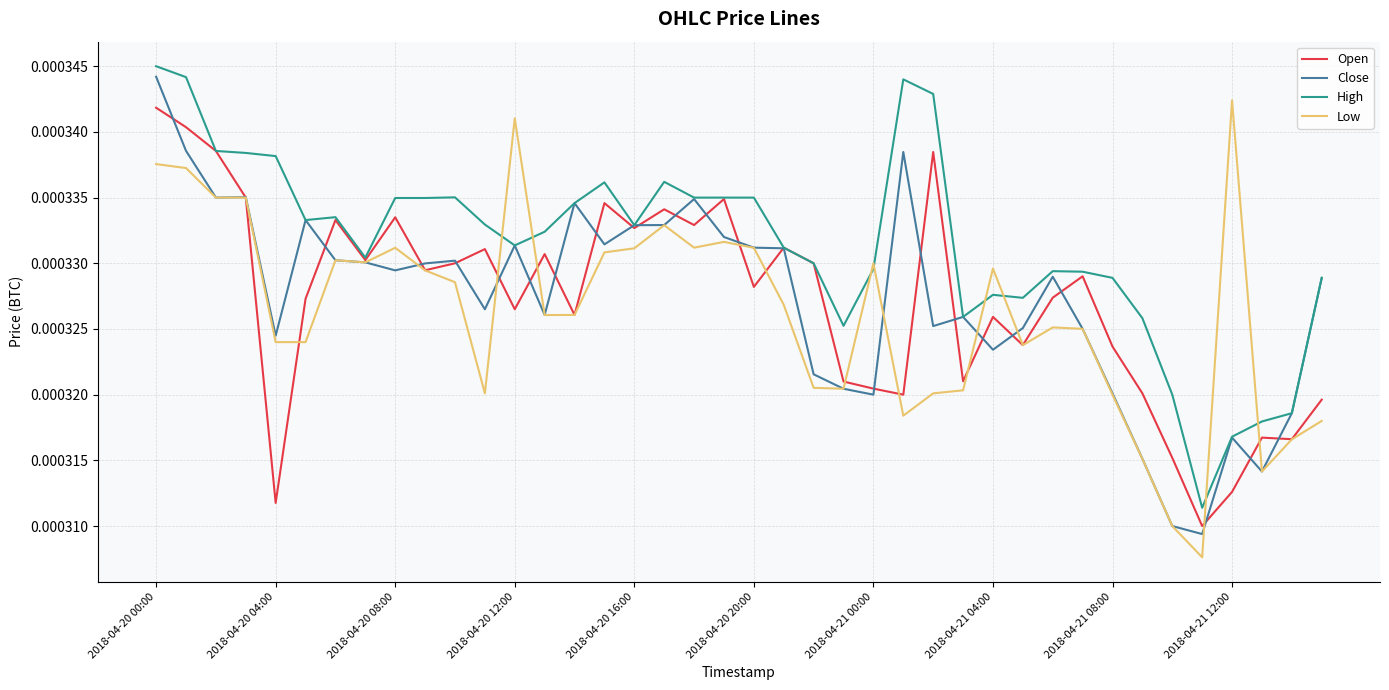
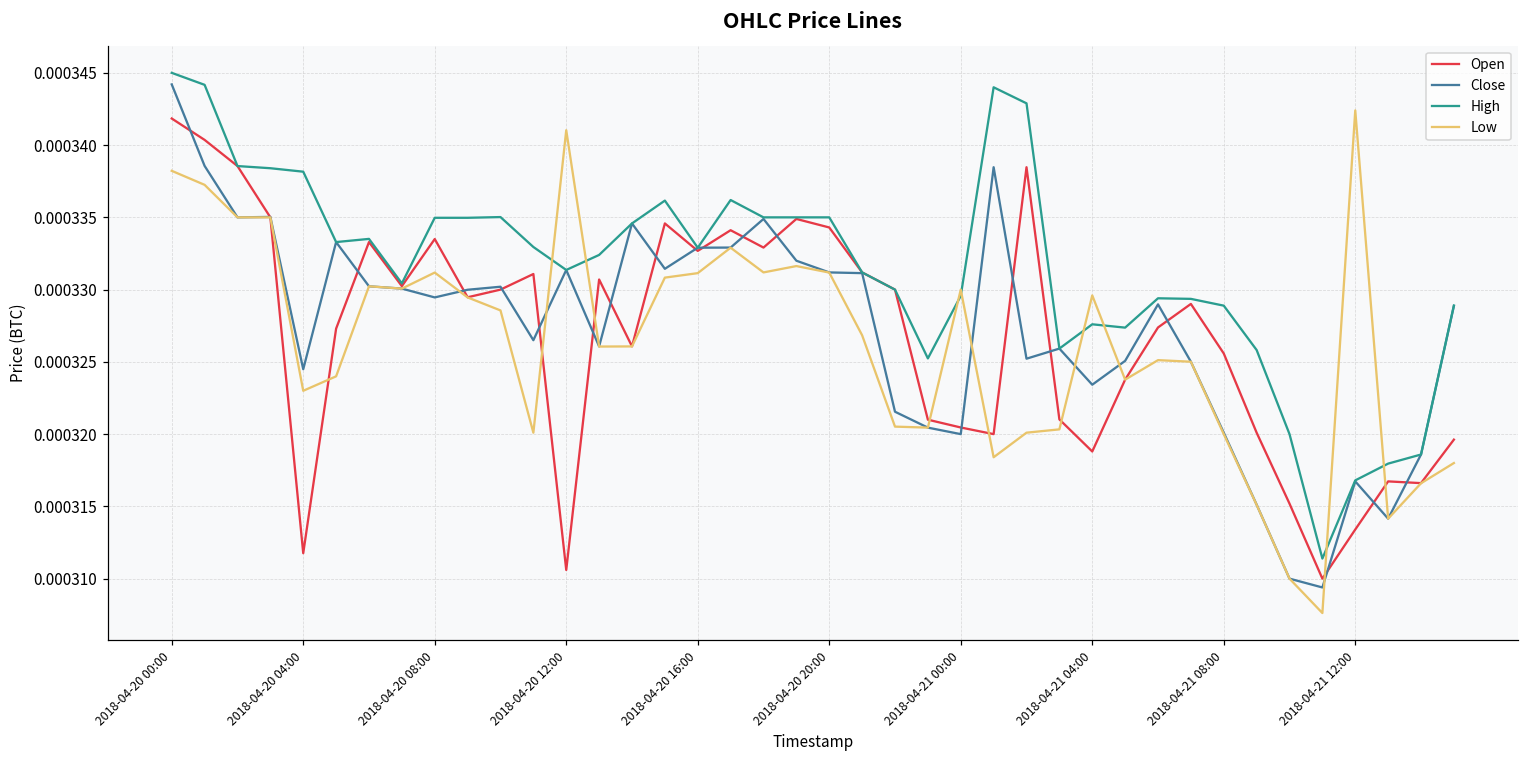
  {
    "Open": {
      "2018-04-20 00:00": 0.0003418,
      "2018-04-20 04:00": 0.0003118,
      "2018-04-20 08:00": 0.0003335,
-     "2018-04-20 12:00": 0.0003265,
+     "2018-04-20 12:00": 0.0003106,
      "2018-04-20 16:00": 0.0003327,
-     "2018-04-20 20:00": 0.0003282,
+     "2018-04-20 20:00": 0.0003343,
      "2018-04-21 00:00": 0.0003205,
-     "2018-04-21 04:00": 0.0003259,
-     "2018-04-21 08:00": 0.0003237,
-     "2018-04-21 12:00": 0.0003126
+     "2018-04-21 04:00": 0.0003188,
+     "2018-04-21 08:00": 0.0003256,
+     "2018-04-21 12:00": 0.0003134
    },
    "Low": {
-     "2018-04-20 00:00": 0.0003376,
-     "2018-04-20 04:00": 0.000324,
+     "2018-04-20 00:00": 0.0003382,
+     "2018-04-20 04:00": 0.000323,
      "2018-04-20 08:00": 0.0003312,
      "2018-04-20 12:00": 0.0003410,
      "2018-04-20 16:00": 0.0003311,
      "2018-04-21 00:00": 0.0003300,
      "2018-04-21 04:00": 0.0003296,
      "2018-04-21 12:00": 0.0003424
    }
  }
